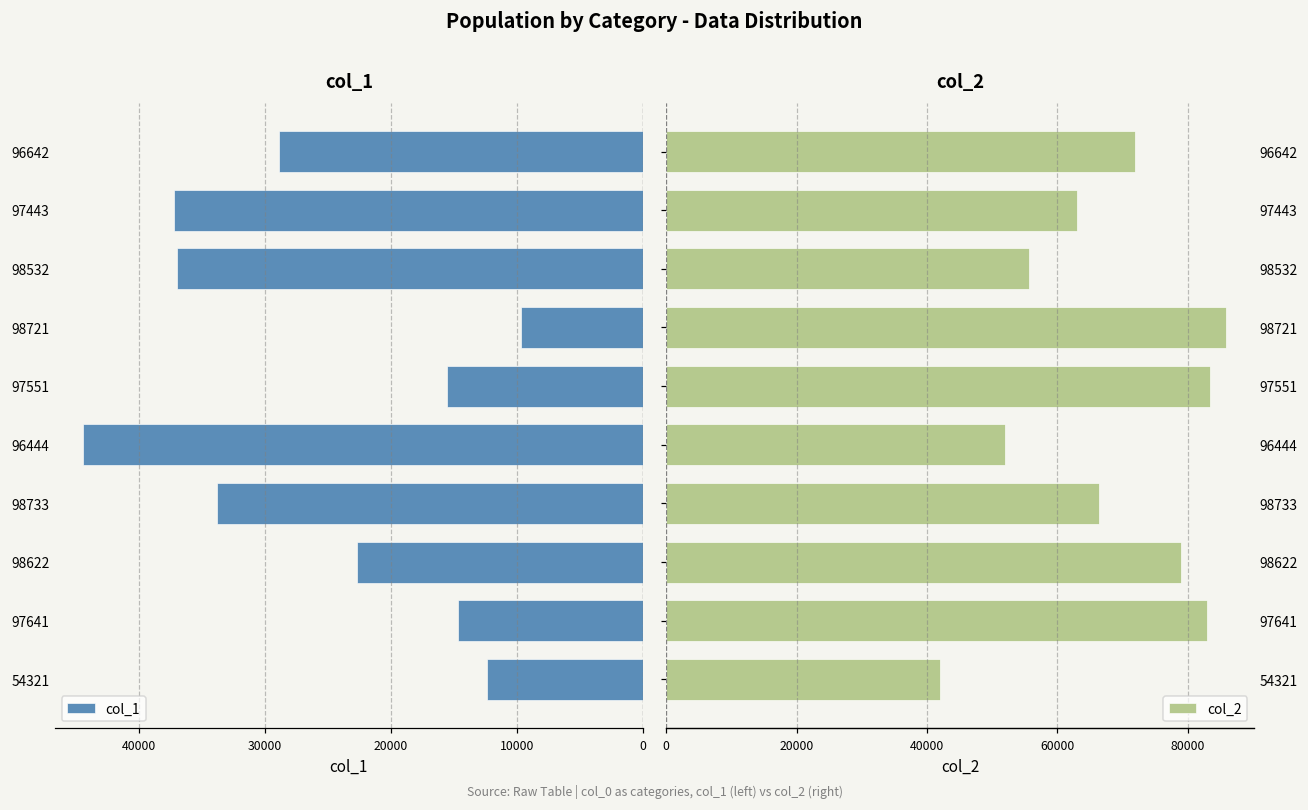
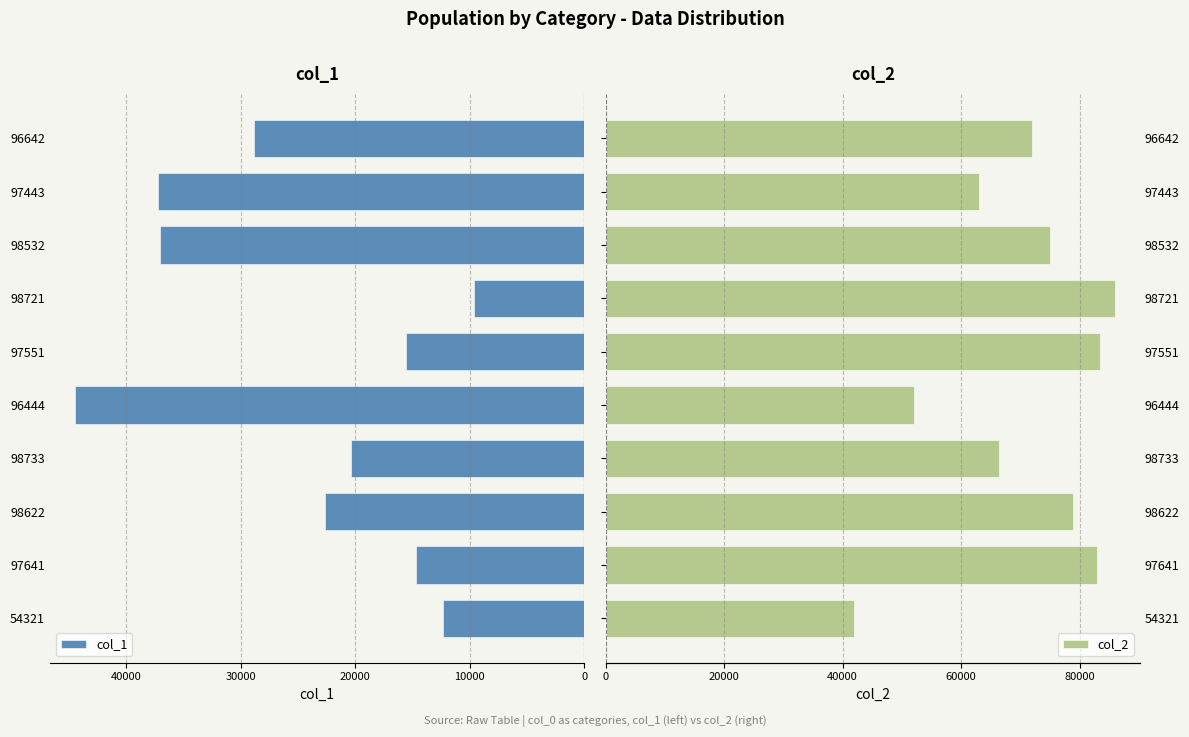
  {
    "col_1": {
      "96642": 28900,
      "97443": 37200,
      "98532": 37000,
      "98721": 9600,
      "97551": 15600,
      "96444": 44500,
-     "98733": 33800,
+     "98733": 20400,
      "98622": 22700,
      "97641": 14700,
      "54321": 12300
    },
    "col_2": {
      "96642": 72000,
      "97443": 63000,
-     "98532": 56000,
+     "98532": 75000,
      "98721": 86000,
      "97551": 83000,
      "96444": 52000,
      "98733": 66000,
      "98622": 79000,
      "97641": 83000,
      "54321": 42000
    }
  }
